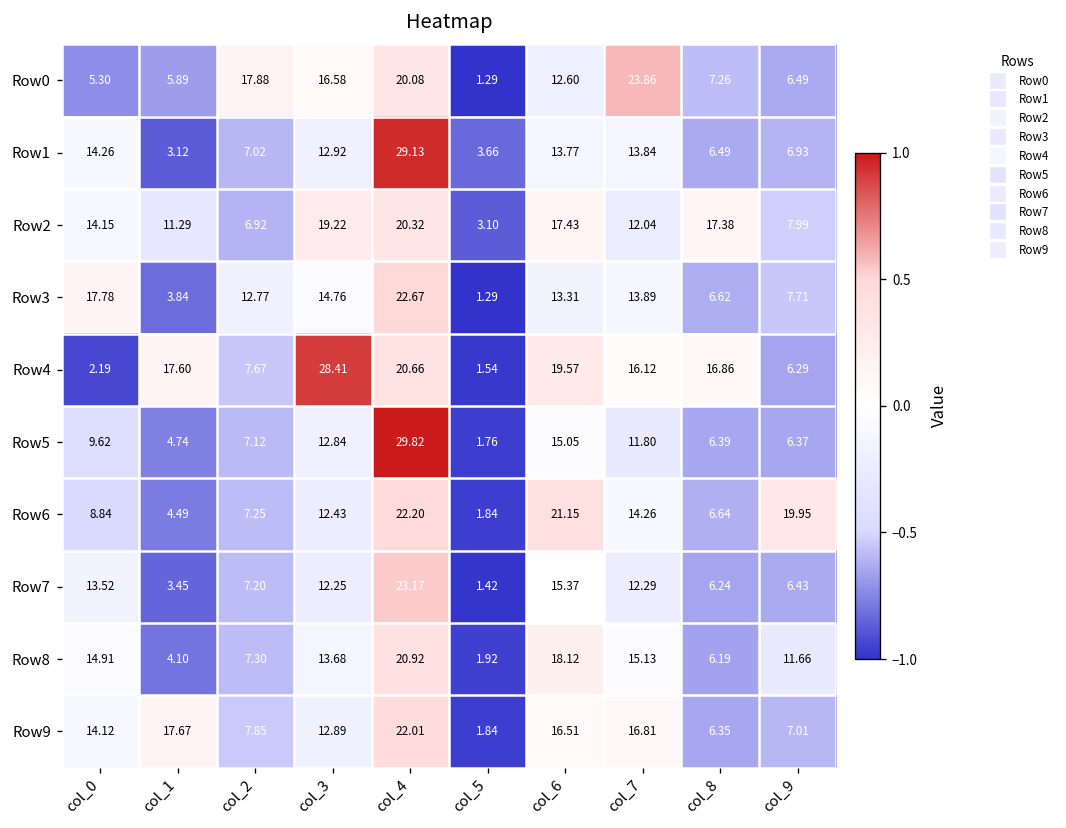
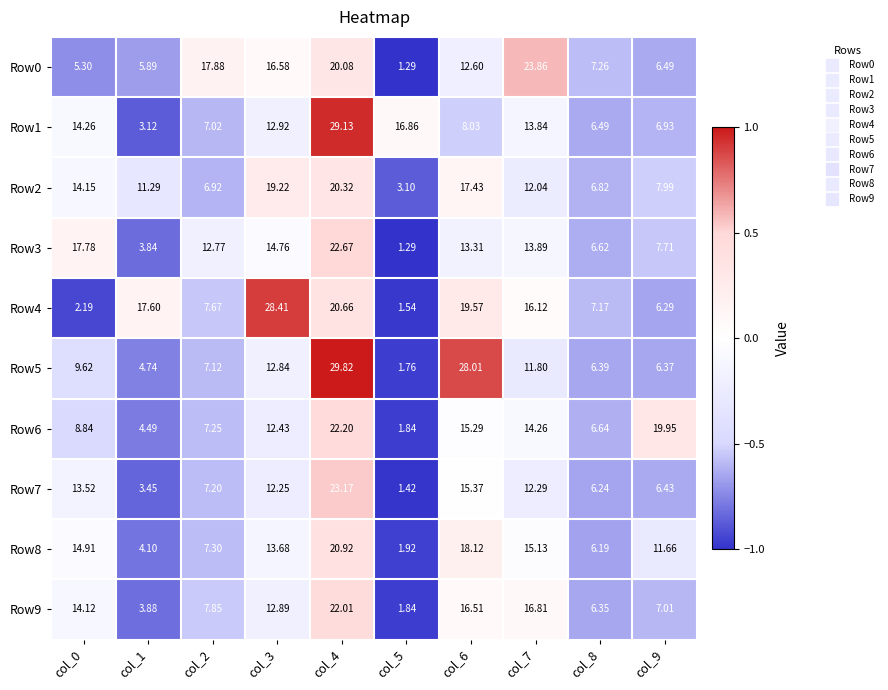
  {
    "Row0": {
      "col_0": 5.30,
      "col_1": 5.89,
      "col_2": 17.88,
      "col_3": 16.58,
      "col_4": 20.08,
      "col_5": 1.29,
      "col_6": 12.60,
      "col_7": 23.86,
      "col_8": 7.26,
      "col_9": 6.49
    },
    "Row1": {
      "col_0": 14.26,
      "col_1": 3.12,
      "col_2": 7.02,
      "col_3": 12.92,
      "col_4": 29.13,
-     "col_5": 3.66,
-     "col_6": 13.77,
+     "col_5": 16.86,
+     "col_6": 8.03,
      "col_7": 13.84,
      "col_8": 6.49,
      "col_9": 6.93
    },
    "Row2": {
      "col_0": 14.15,
      "col_1": 11.29,
      "col_2": 6.92,
      "col_3": 19.22,
      "col_4": 20.32,
      "col_5": 3.10,
      "col_6": 17.43,
      "col_7": 12.04,
-     "col_8": 17.38,
+     "col_8": 6.82,
      "col_9": 7.99
    },
    "Row3": {
      "col_0": 17.78,
      "col_1": 3.84,
      "col_2": 12.77,
      "col_3": 14.76,
      "col_4": 22.67,
      "col_5": 1.29,
      "col_6": 13.31,
      "col_7": 13.89,
      "col_8": 6.62,
      "col_9": 7.71
    },
    "Row4": {
      "col_0": 2.19,
      "col_1": 17.60,
      "col_2": 7.67,
      "col_3": 28.41,
      "col_4": 20.66,
      "col_5": 1.54,
      "col_6": 19.57,
      "col_7": 16.12,
-     "col_8": 16.86,
+     "col_8": 7.17,
      "col_9": 6.29
    },
    "Row5": {
      "col_0": 9.62,
      "col_1": 4.74,
      "col_2": 7.12,
      "col_3": 12.84,
      "col_4": 29.82,
      "col_5": 1.76,
-     "col_6": 15.05,
+     "col_6": 28.01,
      "col_7": 11.80,
      "col_8": 6.39,
      "col_9": 6.37
    },
    "Row6": {
      "col_0": 8.84,
      "col_1": 4.49,
      "col_2": 7.25,
      "col_3": 12.43,
      "col_4": 22.20,
      "col_5": 1.84,
-     "col_6": 21.15,
+     "col_6": 15.29,
      "col_7": 14.26,
      "col_8": 6.64,
      "col_9": 19.95
    },
    "Row7": {
      "col_0": 13.52,
      "col_1": 3.45,
      "col_2": 7.20,
      "col_3": 12.25,
      "col_4": 23.17,
      "col_5": 1.42,
      "col_6": 15.37,
      "col_7": 12.29,
      "col_8": 6.24,
      "col_9": 6.43
    },
    "Row8": {
      "col_0": 14.91,
      "col_1": 4.10,
      "col_2": 7.30,
      "col_3": 13.68,
      "col_4": 20.92,
      "col_5": 1.92,
      "col_6": 18.12,
      "col_7": 15.13,
      "col_8": 6.19,
      "col_9": 11.66
    },
    "Row9": {
      "col_0": 14.12,
-     "col_1": 17.67,
+     "col_1": 3.88,
      "col_2": 7.85,
      "col_3": 12.89,
      "col_4": 22.01,
      "col_5": 1.84,
      "col_6": 16.51,
      "col_7": 16.81,
      "col_8": 6.35,
      "col_9": 7.01
    }
  }
